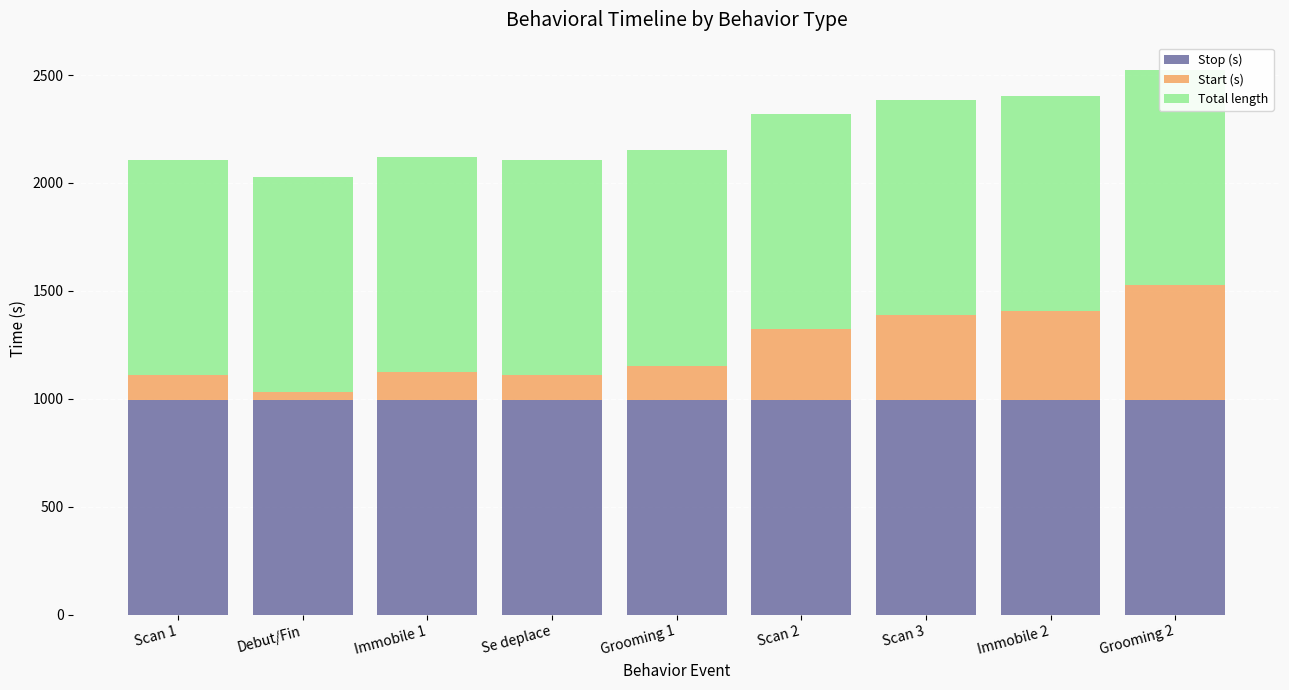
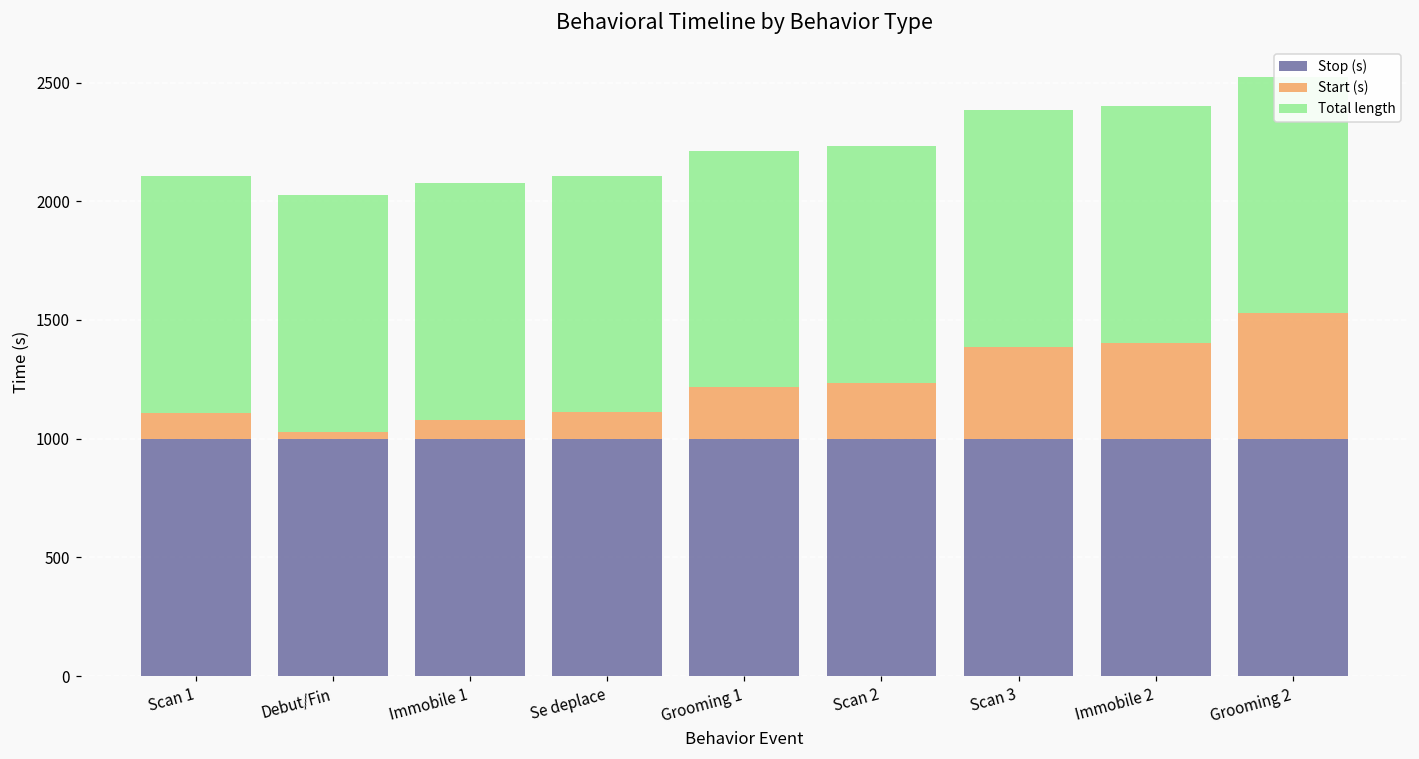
  {
    "Stop (s)": {
      "Scan 1": 1000,
      "Debut/Fin": 1000,
      "Immobile 1": 1000,
      "Se deplace": 1000,
      "Grooming 1": 1000,
      "Scan 2": 1000,
      "Scan 3": 1000,
      "Immobile 2": 1000,
      "Grooming 2": 1000
    },
    "Start (s)": {
      "Scan 1": 110,
      "Debut/Fin": 30,
-     "Immobile 1": 130,
+     "Immobile 1": 80,
      "Se deplace": 110,
-     "Grooming 1": 160,
-     "Scan 2": 320,
+     "Grooming 1": 220,
+     "Scan 2": 240,
      "Scan 3": 390,
      "Immobile 2": 410,
      "Grooming 2": 530
    },
    "Total length": {
      "Scan 1": 1000,
      "Debut/Fin": 1000,
      "Immobile 1": 1000,
      "Se deplace": 1000,
      "Grooming 1": 1000,
      "Scan 2": 1000,
      "Scan 3": 1000,
      "Immobile 2": 1000
    }
  }
